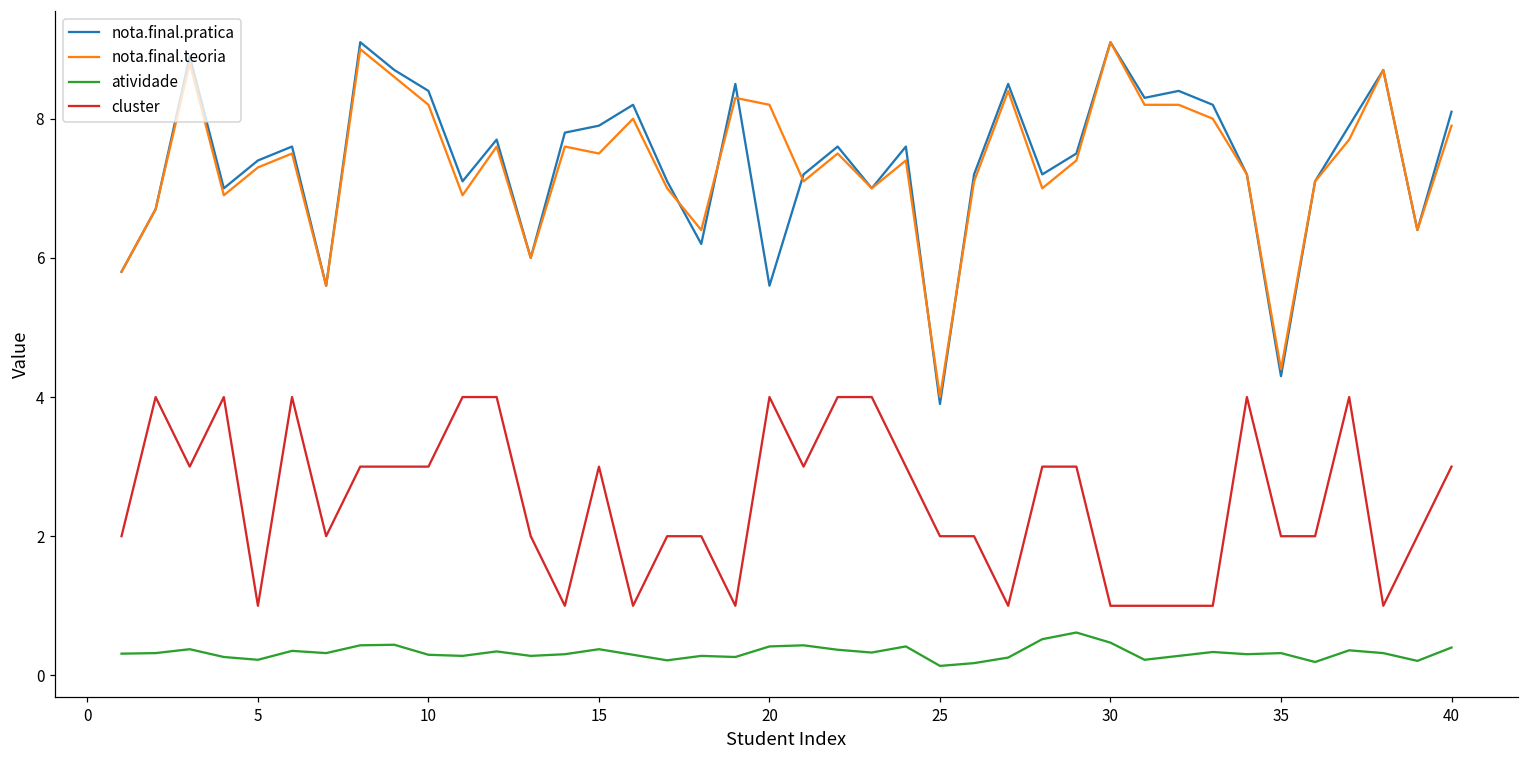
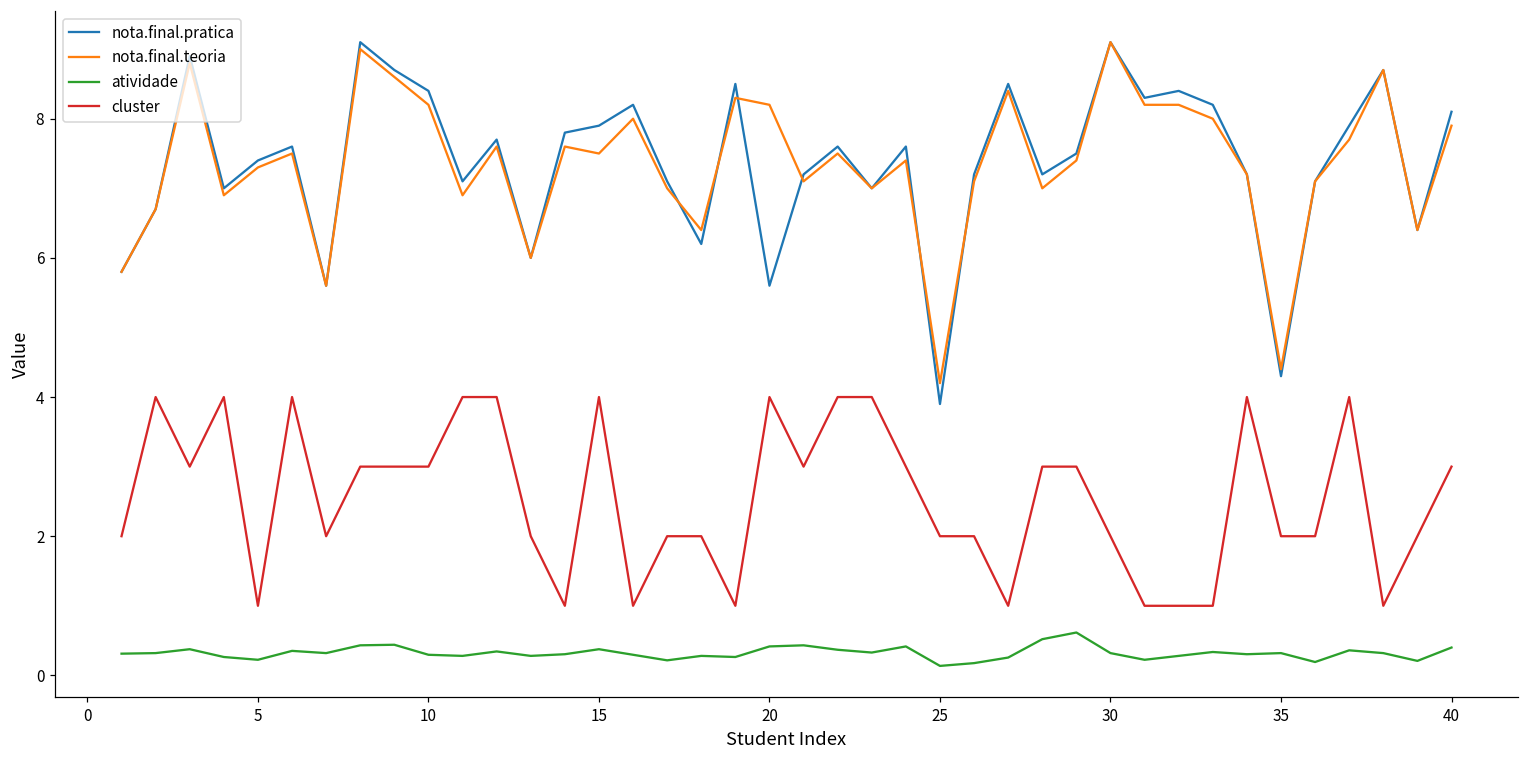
  {
    "nota.final.pratica": {
      "5": 7.4,
      "10": 8.4,
      "15": 7.9,
      "20": 5.6,
      "25": 3.9,
      "35": 4.3,
      "40": 8.1
    },
    "nota.final.teoria": {
      "5": 7.3,
      "10": 8.2,
      "15": 7.5,
      "20": 8.2,
-     "25": 4.0,
+     "25": 4.2,
      "35": 4.4,
      "40": 7.9
    },
    "atividade": {
      "5": 0.2,
      "10": 0.3,
      "15": 0.4,
      "20": 0.4,
      "25": 0.1,
-     "30": 0.5,
+     "30": 0.3,
      "35": 0.3,
      "40": 0.4
    },
    "cluster": {
      "5": 1,
      "10": 3,
-     "15": 3,
+     "15": 4,
      "20": 4,
      "25": 2,
-     "30": 1,
+     "30": 2,
      "35": 2,
      "40": 3
    }
  }
